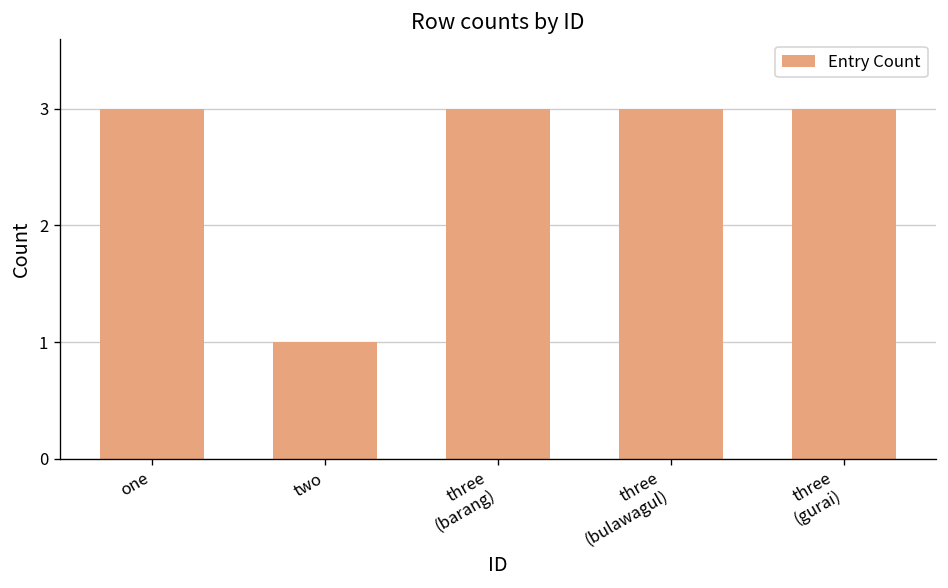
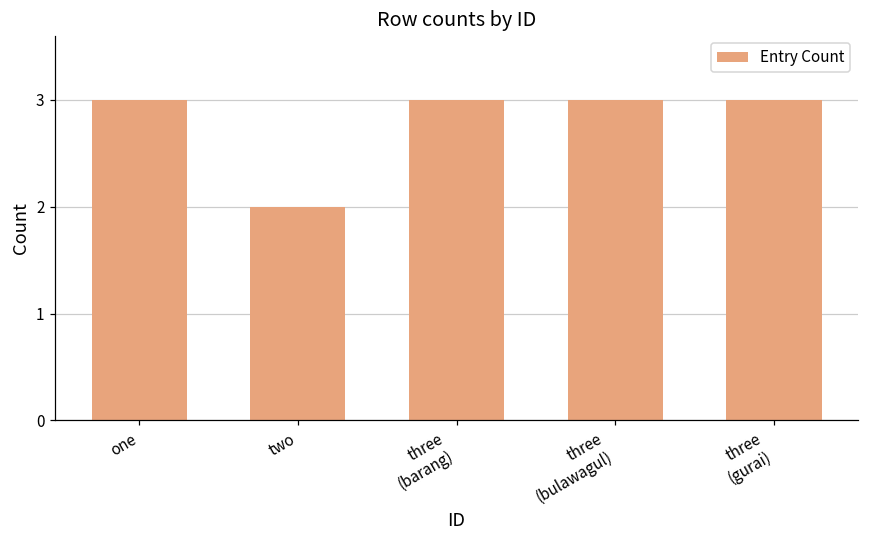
  {
    "one": 3,
-   "two": 1,
+   "two": 2,
    "three (barang)": 3,
    "three (bulawagul)": 3,
    "three (gurai)": 3
  }
